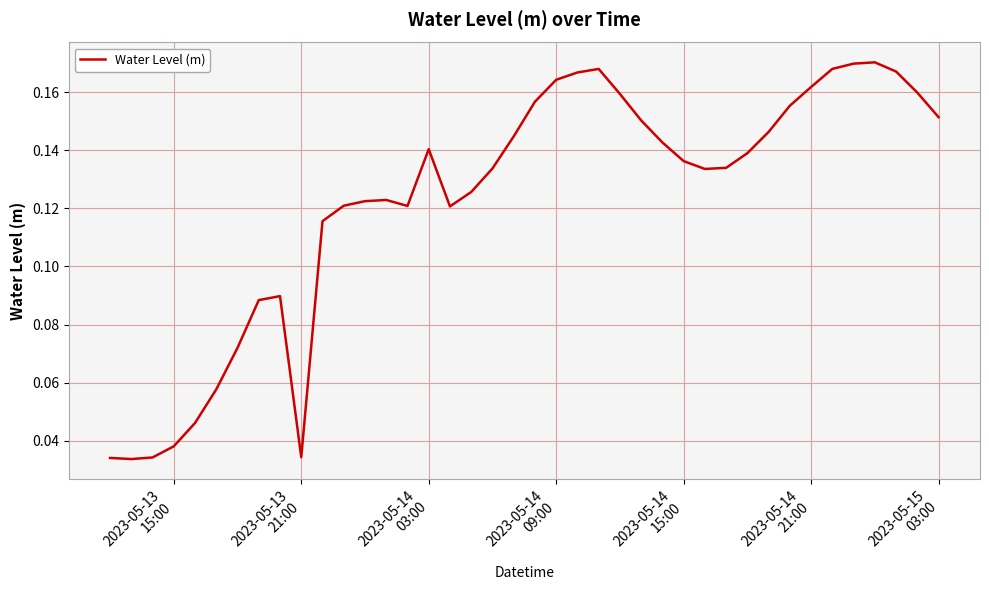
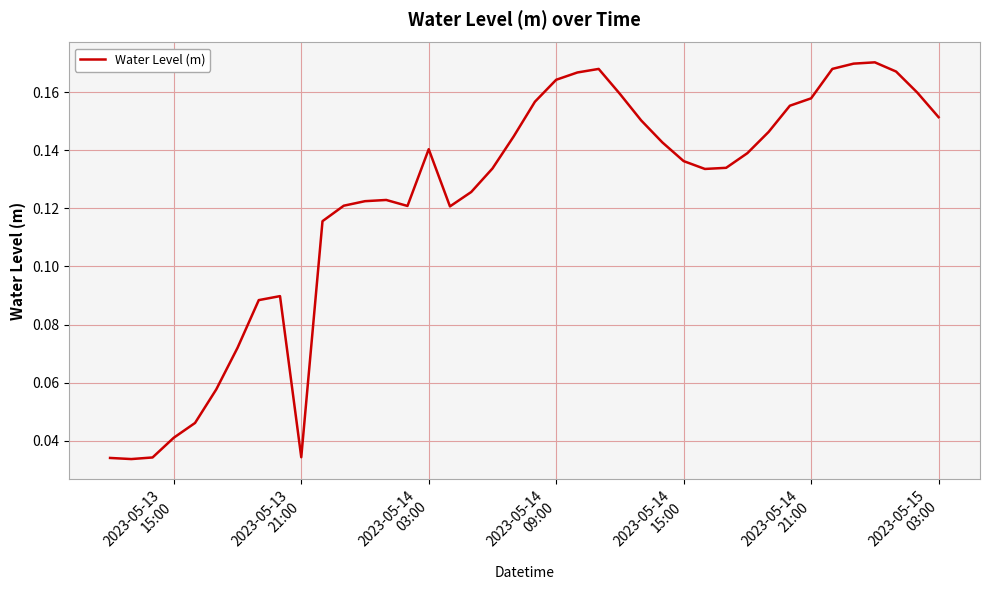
  {
-   "2023-05-13 15:00": 0.038,
+   "2023-05-13 15:00": 0.041,
    "2023-05-13 21:00": 0.034,
    "2023-05-14 03:00": 0.140,
    "2023-05-14 09:00": 0.164,
    "2023-05-14 15:00": 0.136,
-   "2023-05-14 21:00": 0.162,
+   "2023-05-14 21:00": 0.158,
    "2023-05-15 03:00": 0.151
  }
